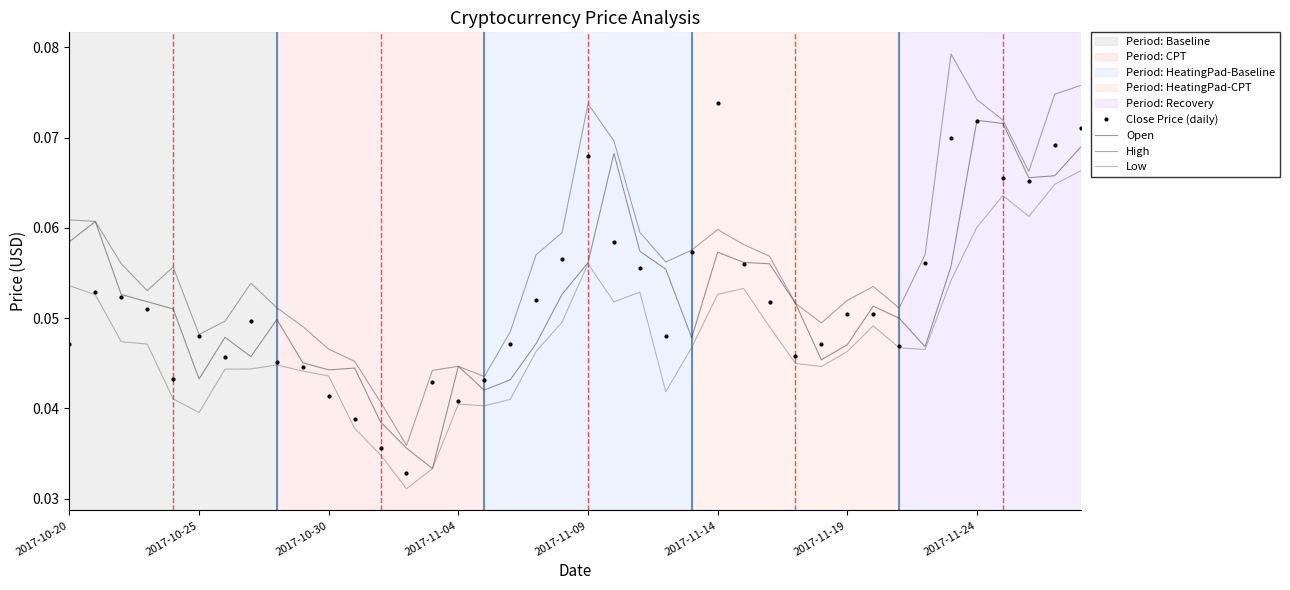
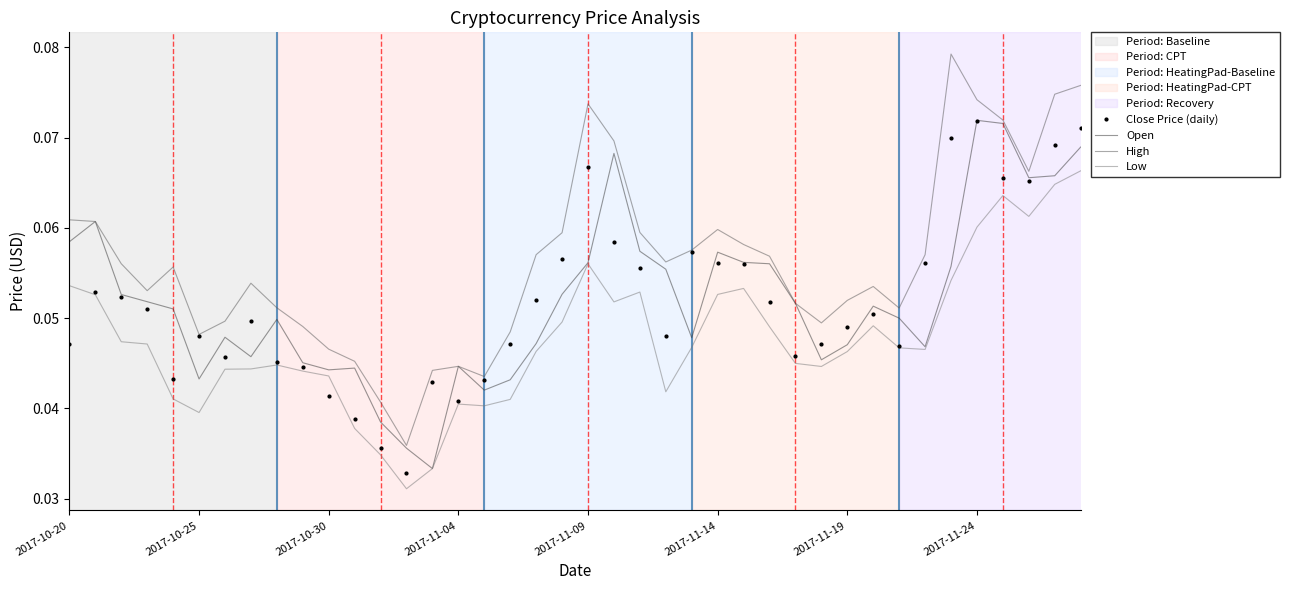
  {
    "Close Price (daily)": {
      "2017-10-20": 0.047,
      "2017-10-30": 0.041,
      "2017-11-04": 0.041,
-     "2017-11-09": 0.068,
-     "2017-11-14": 0.074,
-     "2017-11-19": 0.050
+     "2017-11-09": 0.067,
+     "2017-11-14": 0.056,
+     "2017-11-19": 0.049
    }
  }
